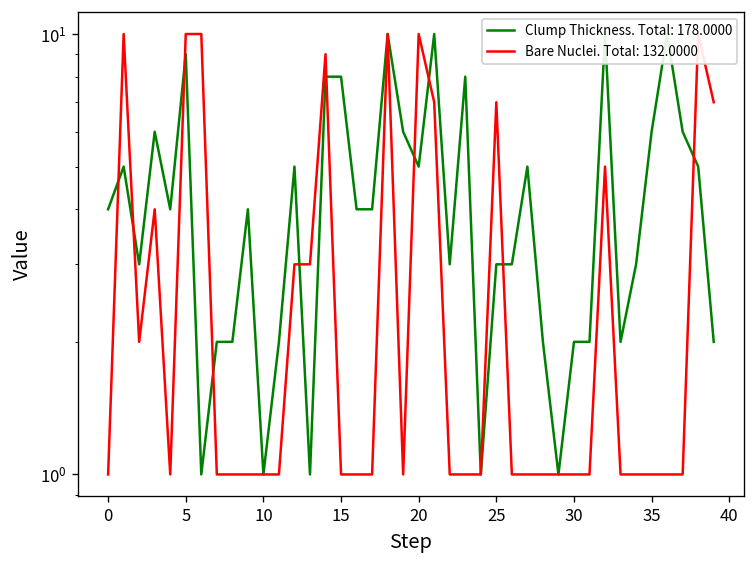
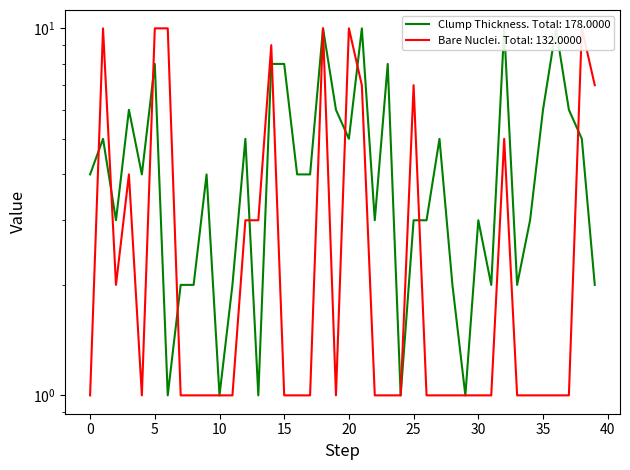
  {
    "Clump Thickness. Total: 178.0000": {
      "0": 4,
-     "5": 9,
+     "5": 8,
      "15": 8,
      "20": 5,
      "25": 3,
-     "30": 2,
+     "30": 3,
      "35": 6
    },
    "Bare Nuclei. Total: 132.0000": {
      "0": 1,
      "5": 10,
      "15": 1,
      "20": 10,
      "25": 7,
      "30": 1,
      "35": 1
    }
  }
